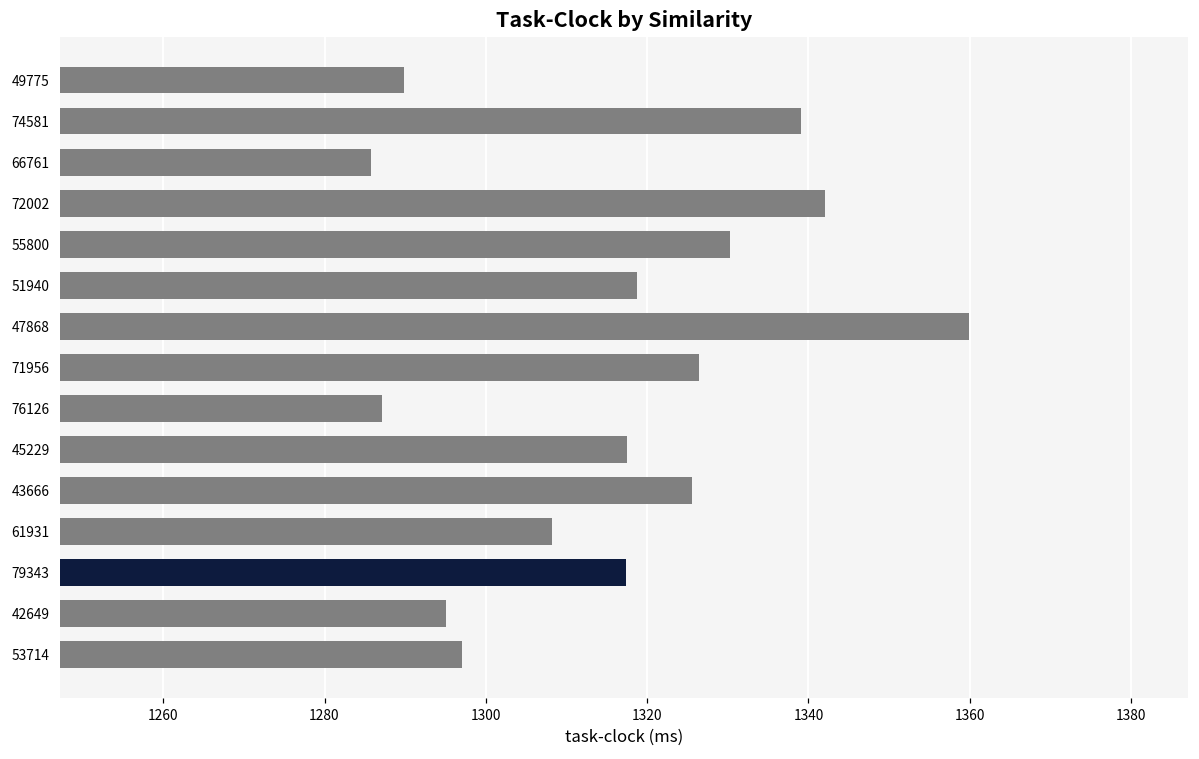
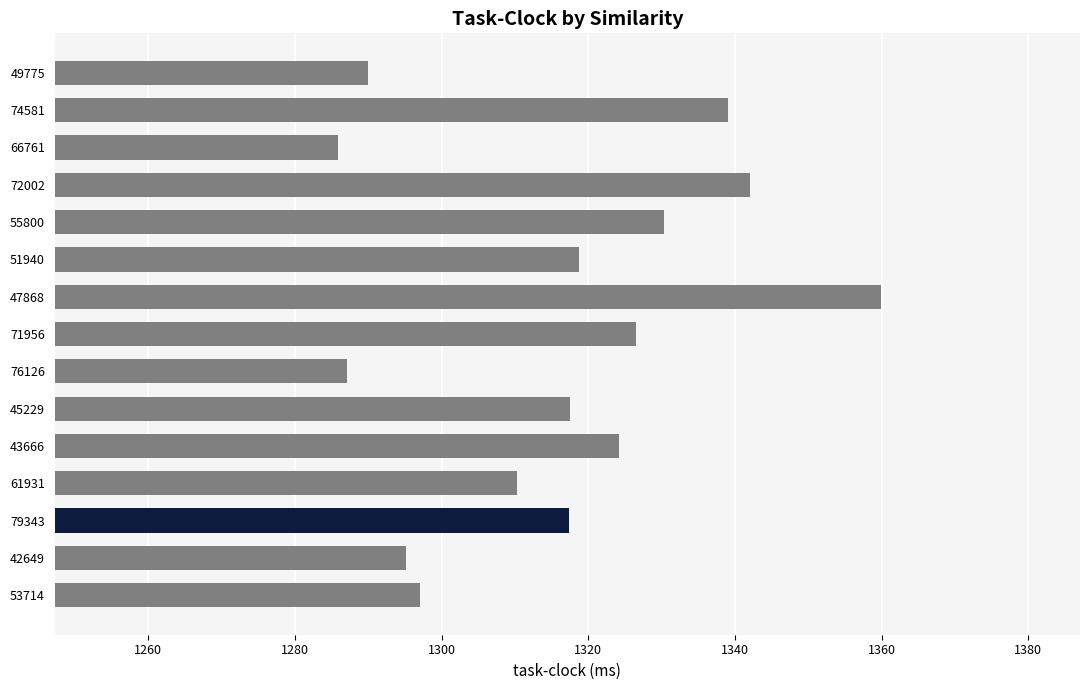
  {
    "49775": 1290,
    "74581": 1339,
    "66761": 1286,
    "72002": 1342,
    "55800": 1330,
    "51940": 1319,
    "47868": 1360,
    "71956": 1326,
    "76126": 1287,
    "45229": 1318,
-   "43666": 1326,
-   "61931": 1308,
+   "43666": 1324,
+   "61931": 1310,
    "79343": 1317,
    "42649": 1295,
    "53714": 1297
  }
